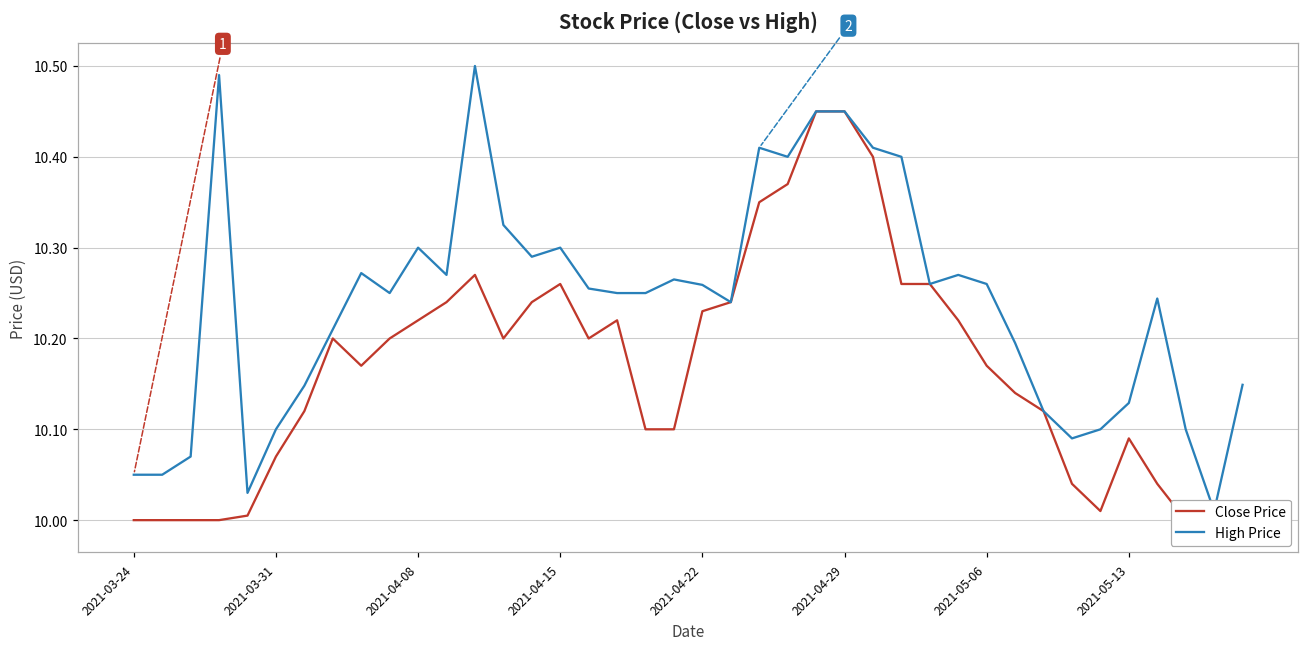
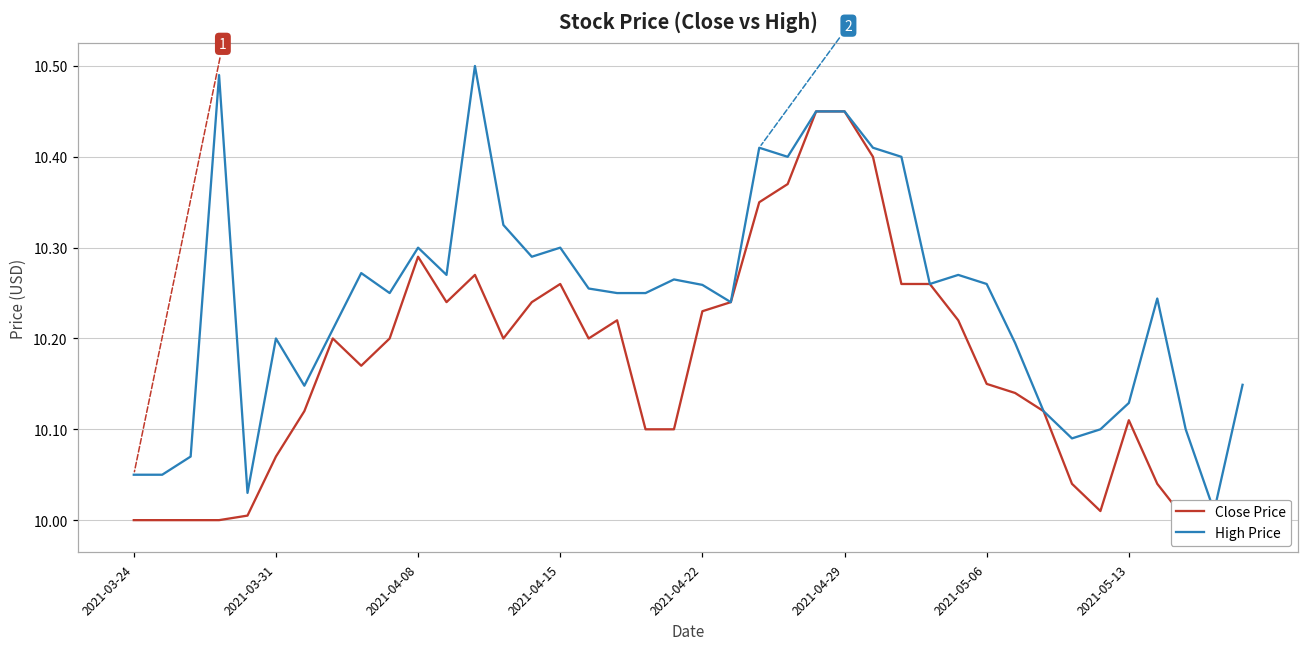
  {
    "Close Price": {
      "2021-03-24": 10.00,
      "2021-03-31": 10.07,
-     "2021-04-08": 10.22,
+     "2021-04-08": 10.29,
      "2021-04-15": 10.26,
      "2021-04-22": 10.23,
-     "2021-05-06": 10.17,
-     "2021-05-13": 10.09
+     "2021-05-06": 10.15,
+     "2021-05-13": 10.11
    },
    "High Price": {
      "2021-03-24": 10.05,
-     "2021-03-31": 10.1,
+     "2021-03-31": 10.2,
      "2021-04-08": 10.3,
      "2021-04-15": 10.3,
      "2021-04-22": 10.26,
      "2021-05-06": 10.26,
      "2021-05-13": 10.13
    }
  }
